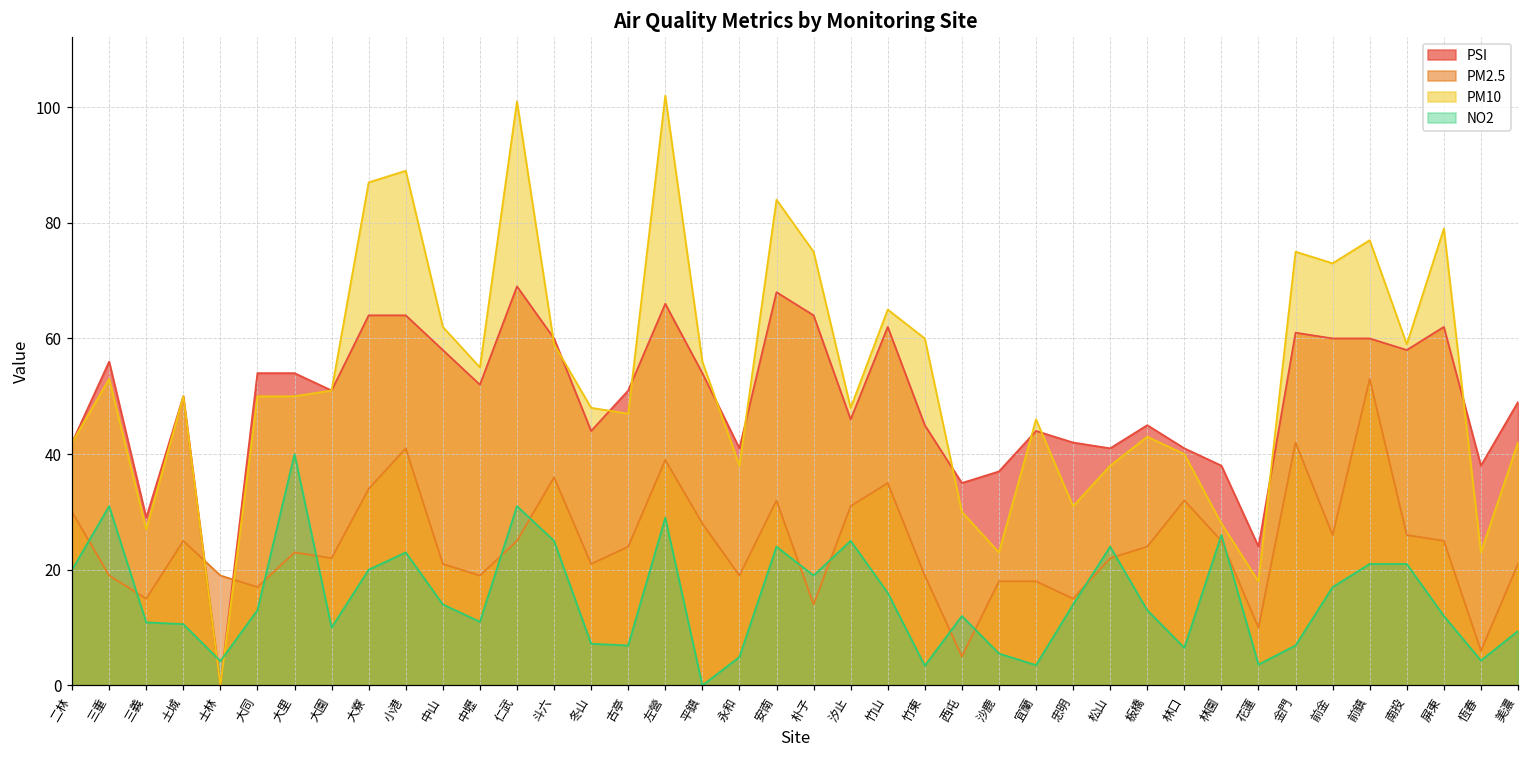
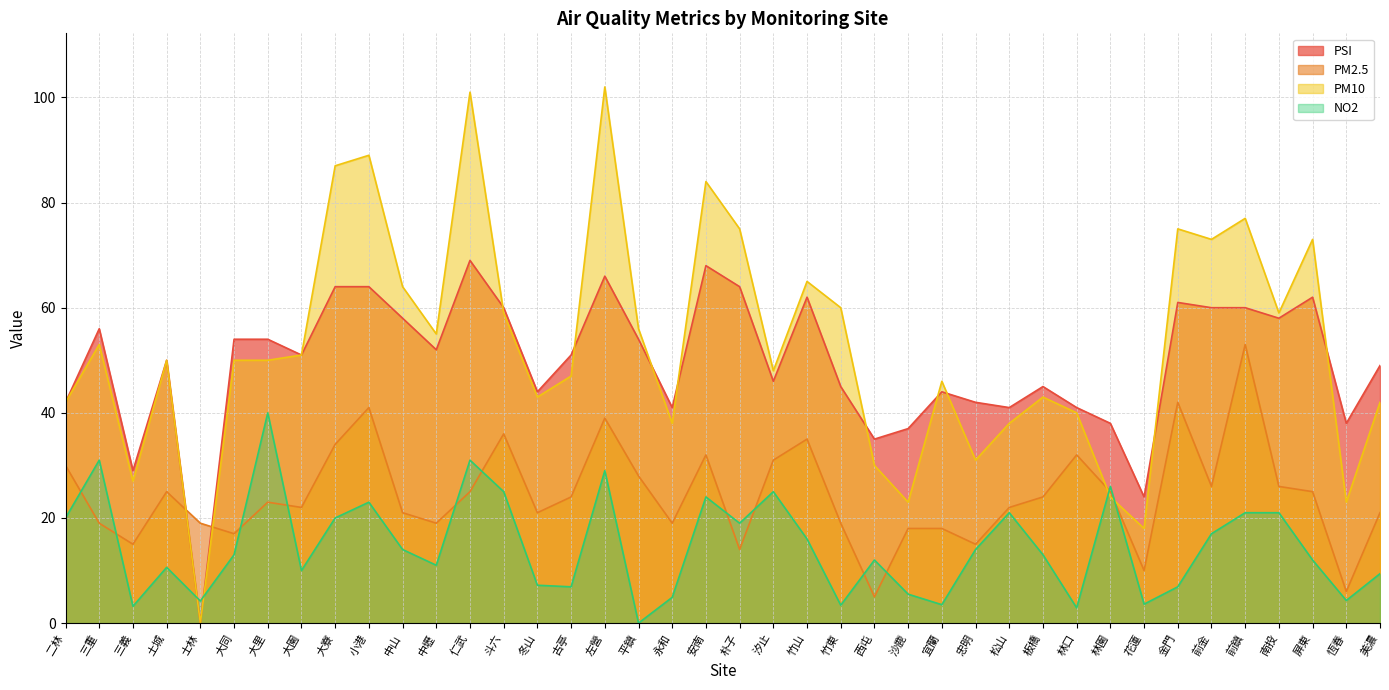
  {
    "PM10": {
      "三重": 53,
      "三義": 27,
      "大同": 50,
      "大里": 50,
      "大寮": 87,
      "小港": 89,
-     "中山": 62,
+     "中山": 64,
      "中壢": 55,
      "仁武": 101,
      "斗六": 59,
-     "冬山": 48,
+     "冬山": 43,
      "古亭": 47,
      "左營": 102,
      "平鎮": 56,
      "永和": 38,
      "安南": 84,
      "朴子": 75,
      "汐止": 48,
      "竹山": 65,
      "竹東": 60,
      "西屯": 30,
      "沙鹿": 23,
      "宜蘭": 46,
      "忠明": 31,
      "松山": 38,
      "板橋": 43,
      "林口": 40,
-     "林園": 28,
+     "林園": 24,
      "花蓮": 18,
      "金門": 75,
      "前金": 73,
      "前鎮": 77,
      "南投": 59,
-     "屏東": 79,
+     "屏東": 73,
      "恆春": 23,
      "美濃": 42
    },
    "NO2": {
      "二林": 20,
      "三重": 31,
-     "三義": 11,
+     "三義": 3,
      "土城": 11,
      "士林": 4,
      "大同": 13,
      "大里": 40,
      "大園": 10,
      "大寮": 20,
      "小港": 23,
      "中山": 14,
      "中壢": 11,
      "仁武": 31,
      "斗六": 25,
      "冬山": 7,
      "古亭": 7,
      "左營": 29,
      "平鎮": 0,
      "永和": 5,
      "安南": 24,
      "朴子": 19,
      "汐止": 25,
      "竹山": 16,
      "竹東": 3,
      "西屯": 12,
      "沙鹿": 6,
      "宜蘭": 4,
      "忠明": 14,
-     "松山": 24,
+     "松山": 21,
      "板橋": 13,
-     "林口": 7,
+     "林口": 3,
      "林園": 26,
      "花蓮": 4,
      "金門": 7,
      "前金": 17,
      "前鎮": 21,
      "南投": 21,
      "屏東": 12,
      "恆春": 4,
      "美濃": 9
    }
  }
